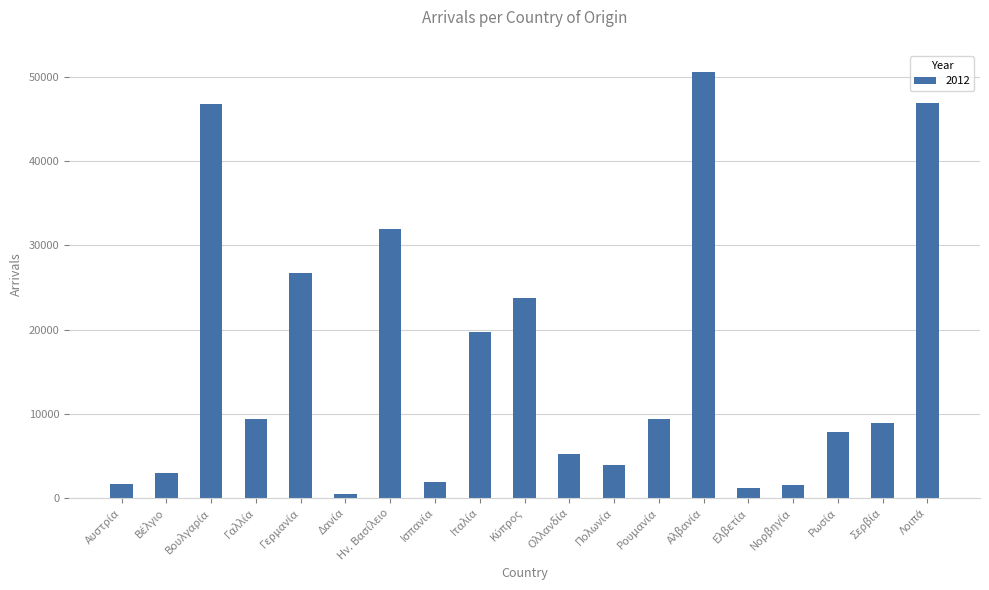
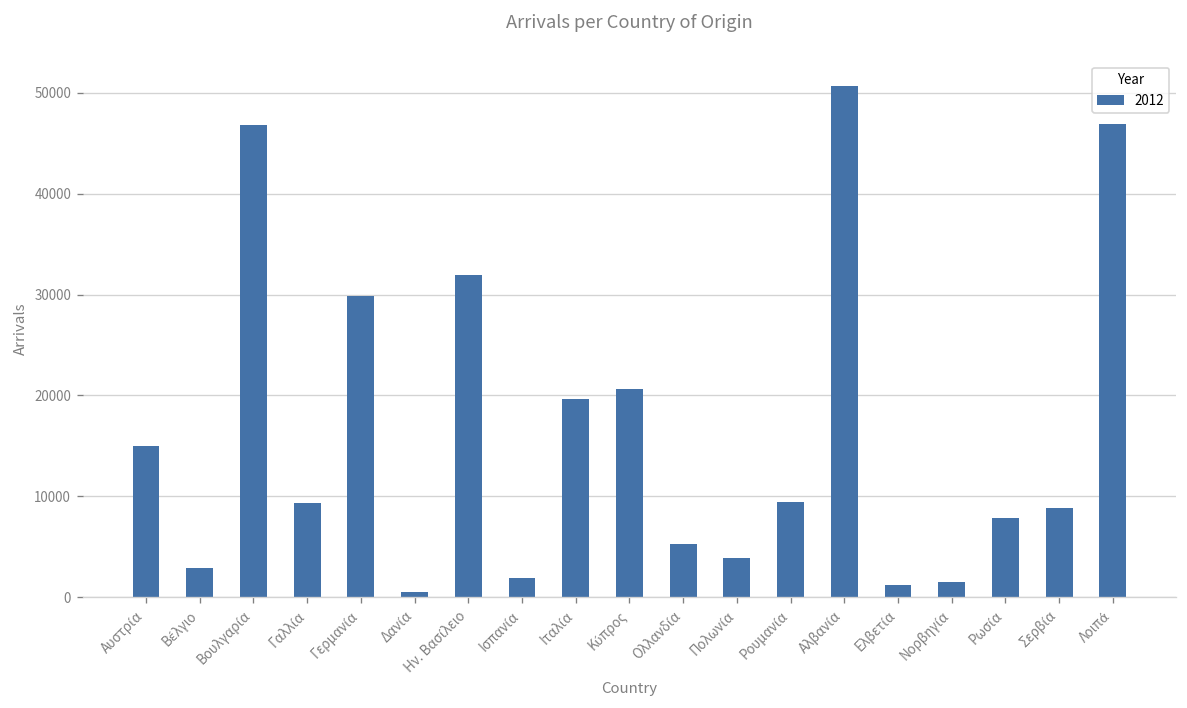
  {
-   "Αυστρία": 2000,
+   "Αυστρία": 15000,
    "Βέλγιο": 3000,
    "Βουλγαρία": 47000,
    "Γαλλία": 9000,
-   "Γερμανία": 27000,
+   "Γερμανία": 30000,
    "Δανία": 0,
    "Ην. Βασίλειο": 32000,
    "Ισπανία": 2000,
    "Ιταλία": 20000,
-   "Κύπρος": 24000,
+   "Κύπρος": 21000,
    "Ολλανδία": 5000,
    "Πολωνία": 4000,
    "Ρουμανία": 9000,
    "Αλβανία": 51000,
    "Ελβετία": 1000,
    "Νορβηγία": 1000,
    "Ρωσία": 8000,
    "Σερβία": 9000,
    "Λοιπά": 47000
  }
